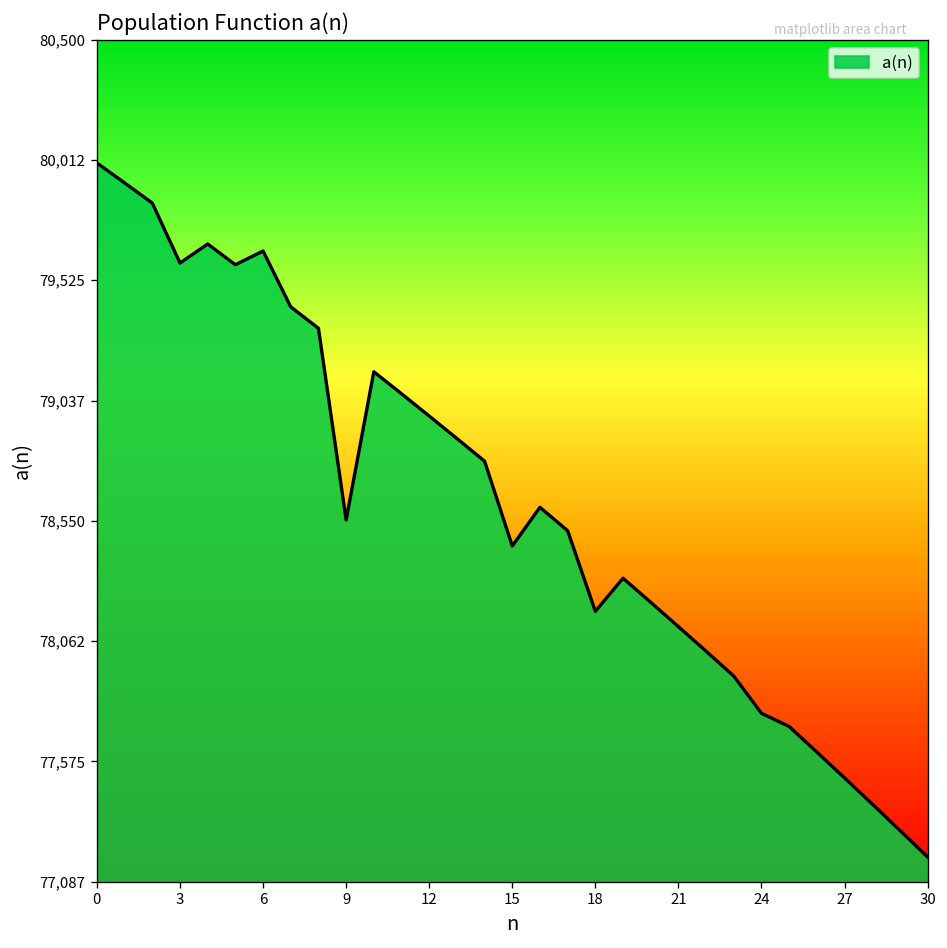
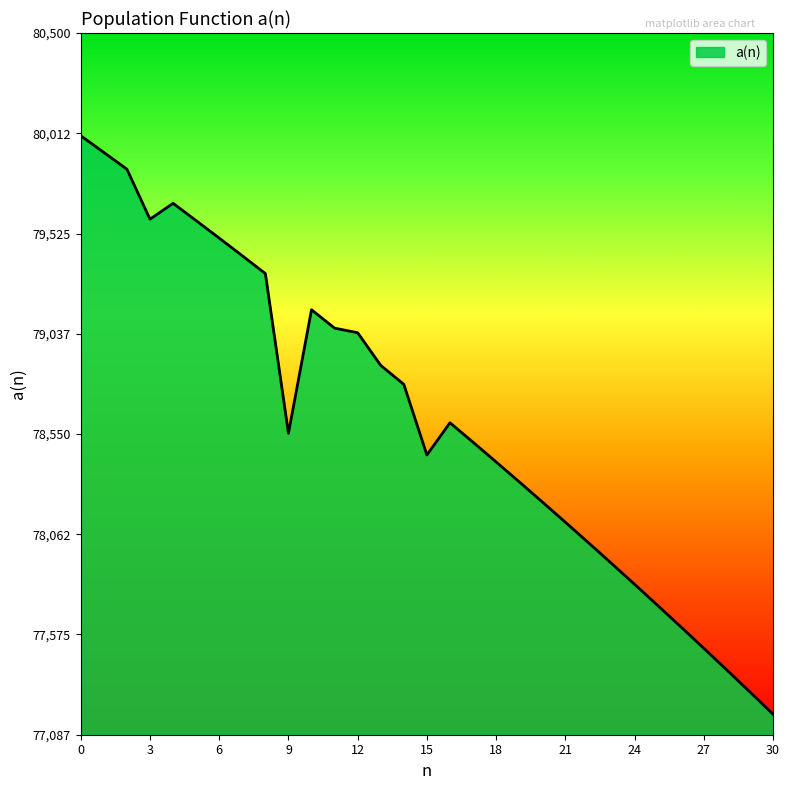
  {
    "0": "80,000",
    "3": "79,590",
-   "6": "79,640",
+   "6": "79,500",
    "9": "78,550",
-   "12": "78,970",
+   "12": "79,040",
    "15": "78,450",
-   "18": "78,180",
+   "18": "78,410",
    "21": "78,120",
-   "24": "77,770",
+   "24": "77,820",
    "27": "77,510",
    "30": "77,190"
  }
